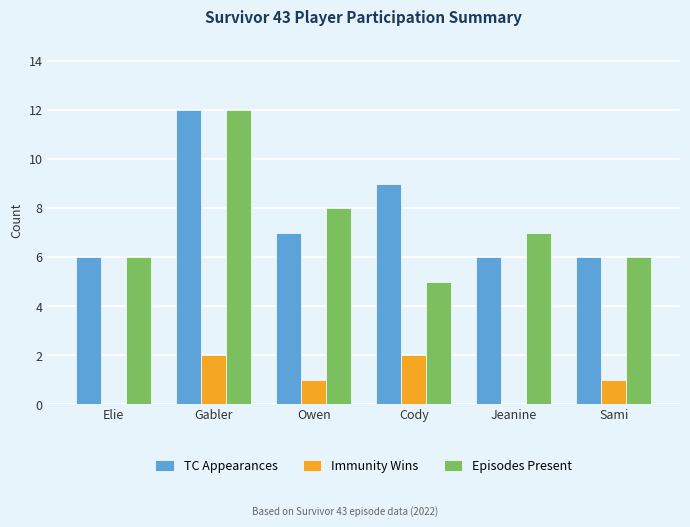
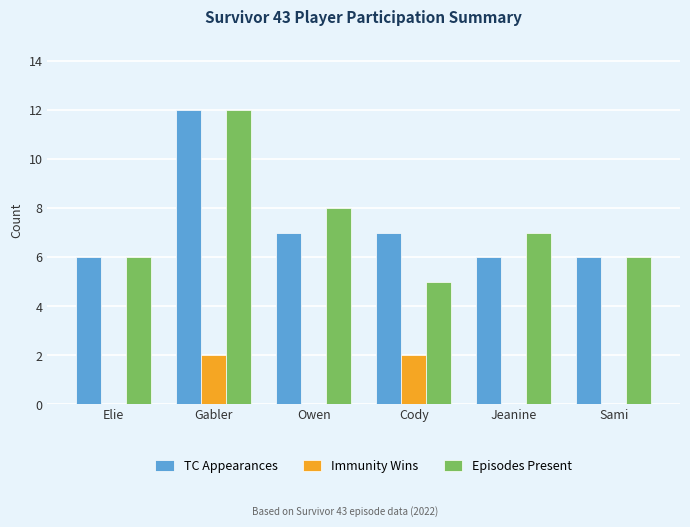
  {
    "TC Appearances": {
      "Elie": 6,
      "Gabler": 12,
      "Owen": 7,
-     "Cody": 9,
+     "Cody": 7,
      "Jeanine": 6,
      "Sami": 6
    },
    "Immunity Wins": {
      "Elie": 0,
      "Gabler": 2,
-     "Owen": 1,
+     "Owen": 0,
      "Cody": 2,
      "Jeanine": 0,
-     "Sami": 1
+     "Sami": 0
    },
    "Episodes Present": {
      "Elie": 6,
      "Gabler": 12,
      "Owen": 8,
      "Cody": 5,
      "Jeanine": 7,
      "Sami": 6
    }
  }
